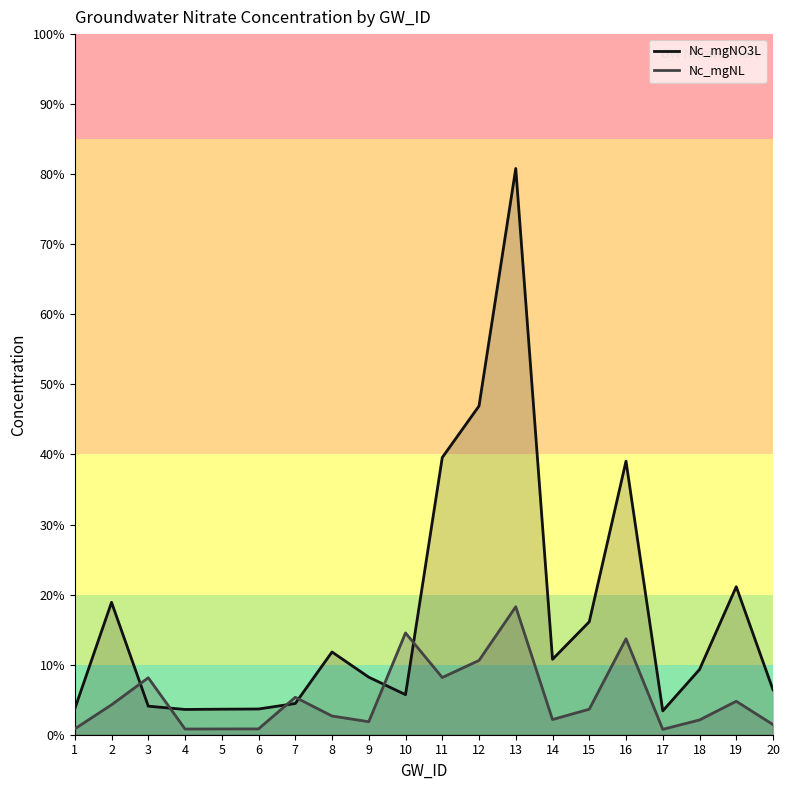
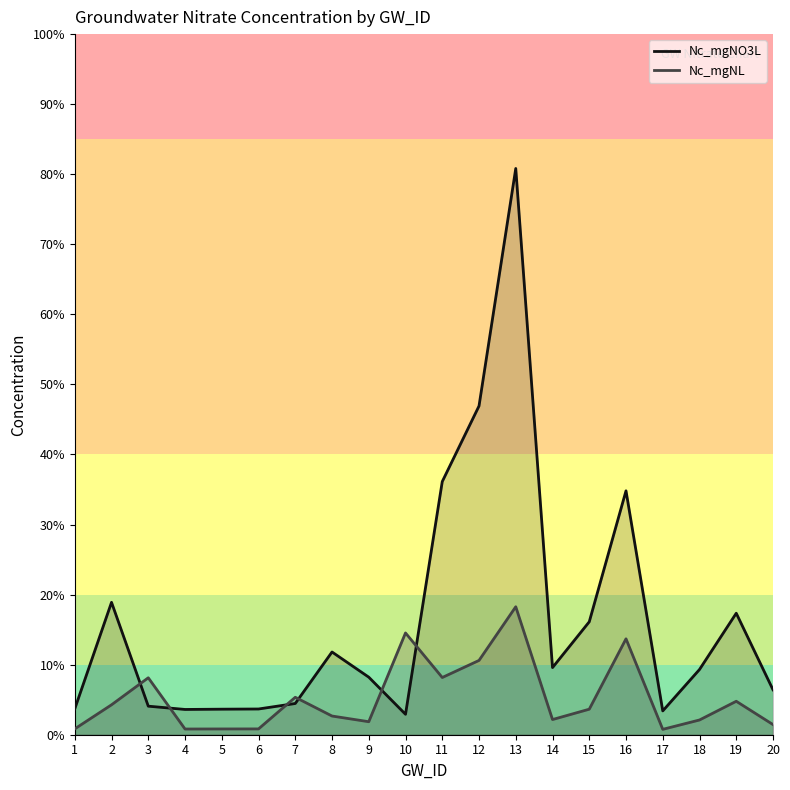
  {
    "Nc_mgNO3L": {
      "1": "4%",
      "2": "19%",
      "3": "4%",
      "4": "4%",
      "5": "4%",
      "6": "4%",
      "7": "4%",
      "8": "12%",
      "9": "8%",
-     "10": "6%",
-     "11": "40%",
+     "10": "3%",
+     "11": "36%",
      "12": "47%",
      "13": "81%",
-     "14": "11%",
+     "14": "10%",
      "15": "16%",
-     "16": "39%",
+     "16": "35%",
      "17": "3%",
      "18": "9%",
-     "19": "21%",
+     "19": "17%",
      "20": "6%"
    },
    "Nc_mgNL": {
      "1": "1%",
      "2": "4%",
      "3": "8%",
      "4": "1%",
      "5": "1%",
      "6": "1%",
      "7": "5%",
      "8": "3%",
      "9": "2%",
      "10": "15%",
      "11": "8%",
      "12": "11%",
      "13": "18%",
      "14": "2%",
      "15": "4%",
      "16": "14%",
      "17": "1%",
      "18": "2%",
      "19": "5%",
      "20": "1%"
    }
  }
